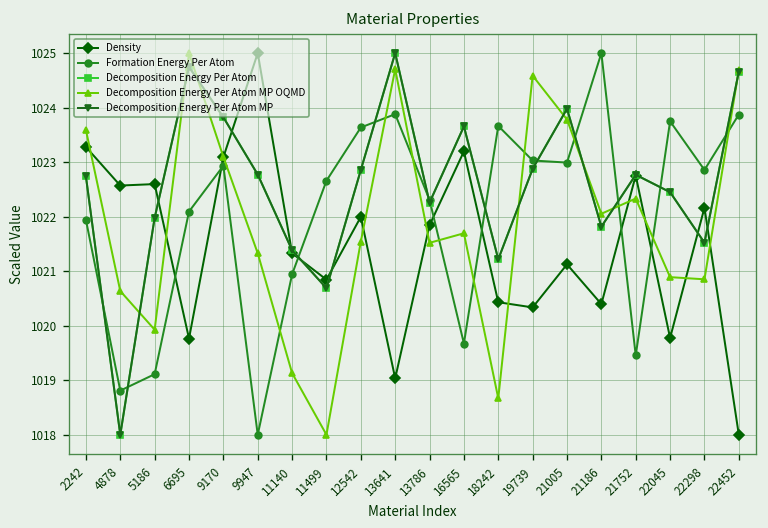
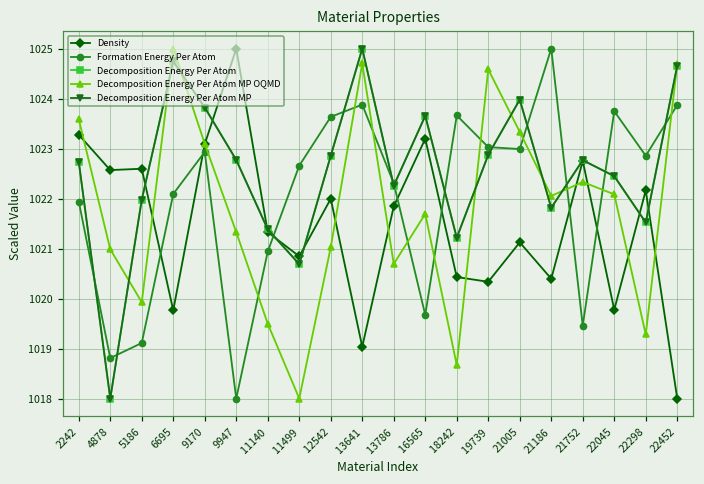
  {
    "Decomposition Energy Per Atom MP OQMD": {
      "2242": 1023.6,
-     "4878": 1020.6,
+     "4878": 1021.0,
      "5186": 1019.9,
      "9947": 1021.3,
-     "11140": 1019.1,
+     "11140": 1019.5,
      "11499": 1018.0,
-     "12542": 1021.5,
+     "12542": 1021.0,
      "13641": 1024.7,
-     "13786": 1021.5,
+     "13786": 1020.7,
      "16565": 1021.7,
      "18242": 1018.7,
      "19739": 1024.6,
-     "21005": 1023.8,
+     "21005": 1023.3,
      "21186": 1022.1,
      "21752": 1022.3,
-     "22045": 1020.9,
-     "22298": 1020.9
+     "22045": 1022.1,
+     "22298": 1019.3
    }
  }
